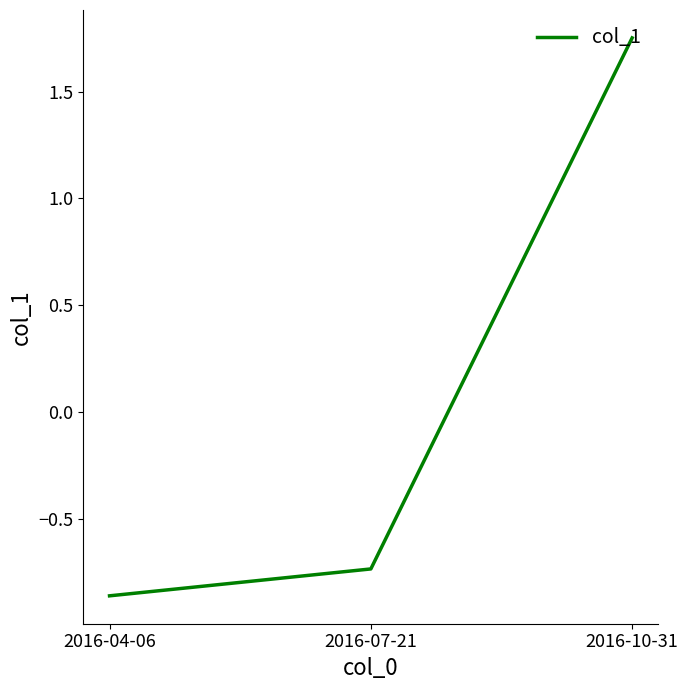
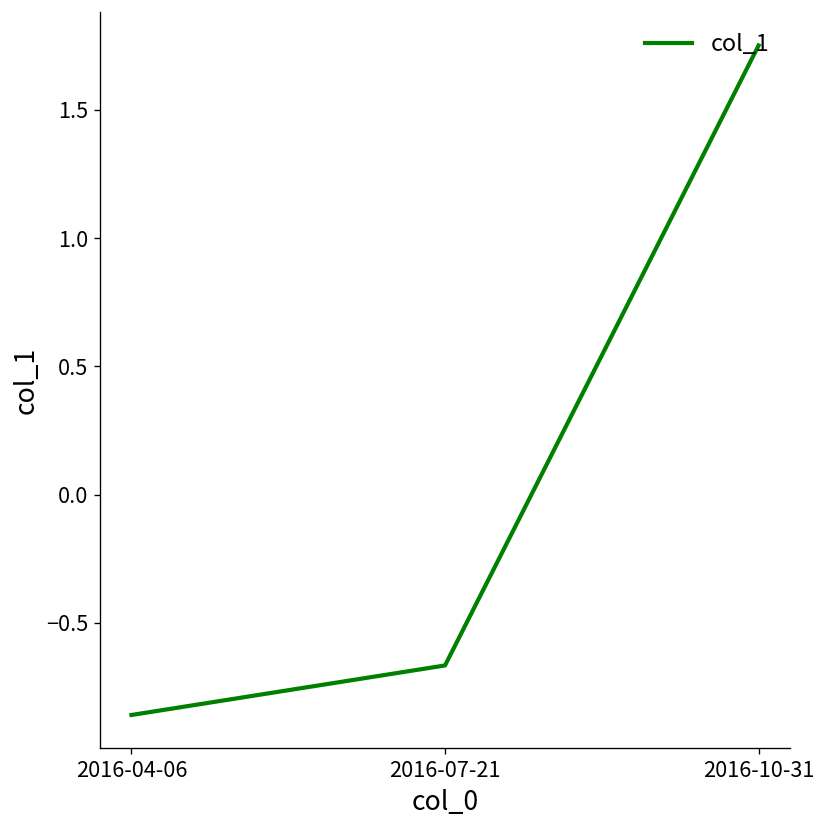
  {
    "2016-04-06": -0.86,
-   "2016-07-21": -0.73,
+   "2016-07-21": -0.67,
    "2016-10-31": 1.75
  }
